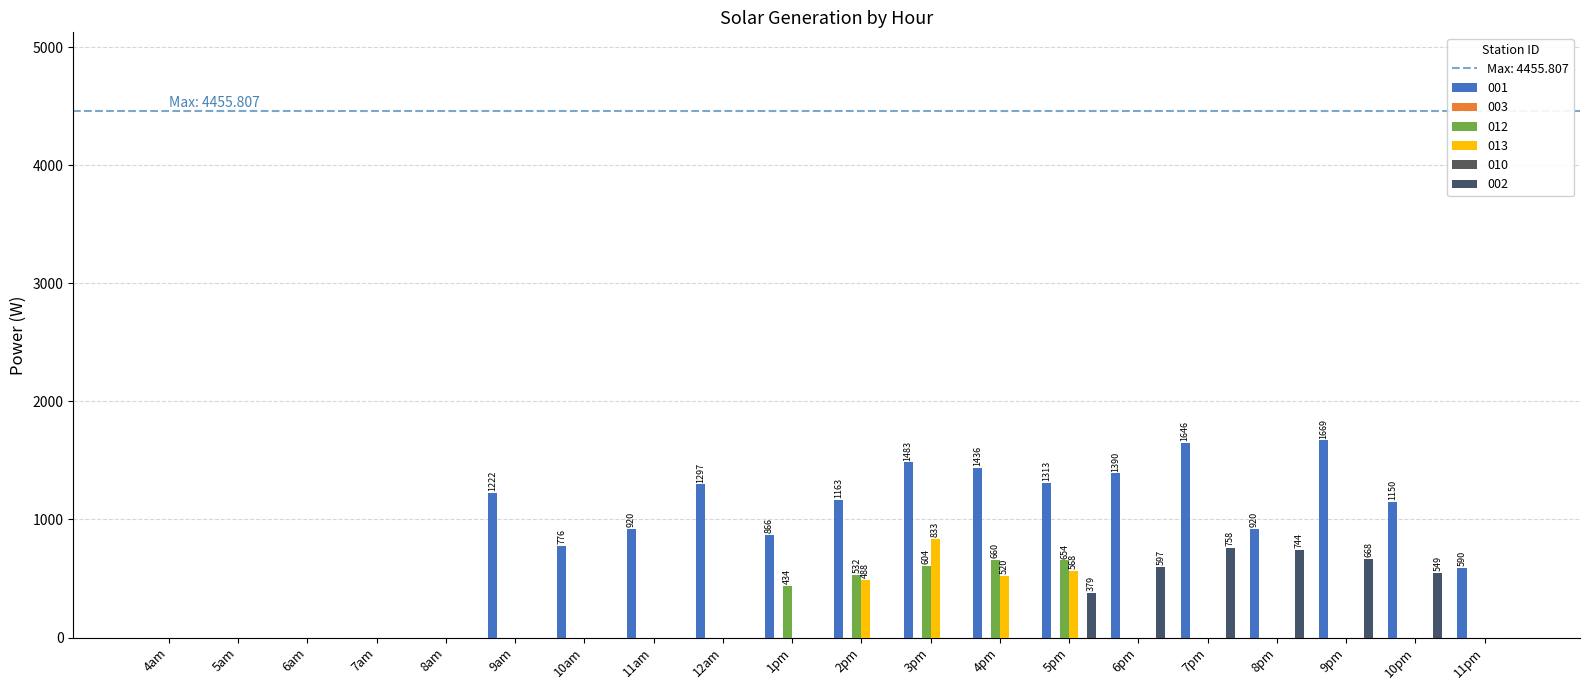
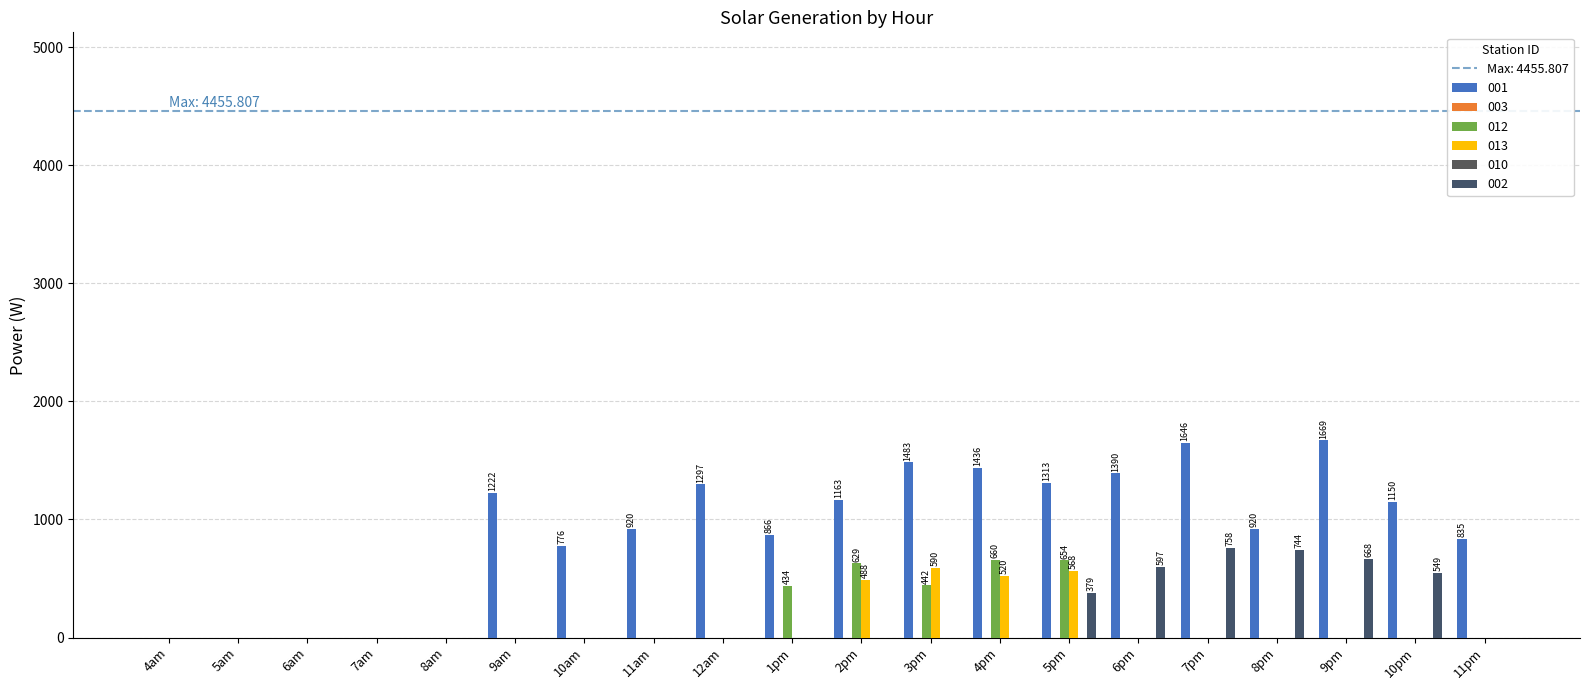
  {
    "001": {
      "9am": 1222,
      "10am": 776,
      "11am": 920,
      "12am": 1297,
      "1pm": 866,
      "2pm": 1163,
      "3pm": 1483,
      "4pm": 1436,
      "5pm": 1313,
      "6pm": 1390,
      "7pm": 1646,
      "8pm": 920,
      "9pm": 1669,
      "10pm": 1150,
-     "11pm": 590
+     "11pm": 835
    },
    "003": {
      "4am": 0,
      "5am": 0,
      "6am": 0,
      "7am": 0,
      "8am": 0,
      "9am": 0,
      "10am": 0,
      "11am": 0,
      "12am": 0,
      "1pm": 0,
      "2pm": 0,
      "3pm": 0,
      "4pm": 0,
      "5pm": 0,
      "6pm": 0,
      "7pm": 0,
      "8pm": 0,
      "9pm": 0,
      "10pm": 0,
      "11pm": 0
    },
    "012": {
      "1pm": 434,
-     "2pm": 532,
-     "3pm": 604,
+     "2pm": 629,
+     "3pm": 442,
      "4pm": 660,
      "5pm": 654
    },
    "013": {
      "2pm": 488,
-     "3pm": 833,
+     "3pm": 590,
      "4pm": 520,
      "5pm": 568
    }
  }
